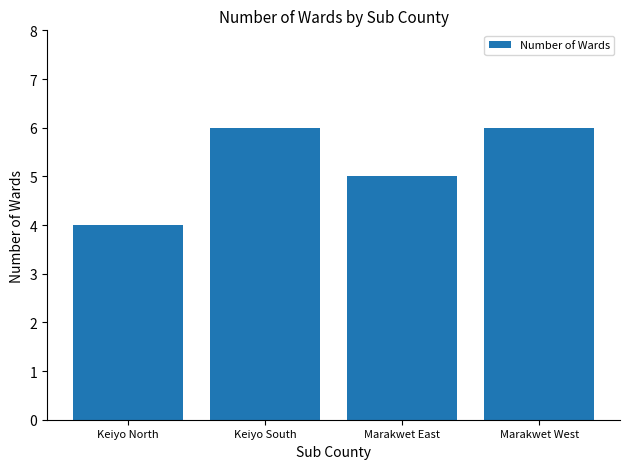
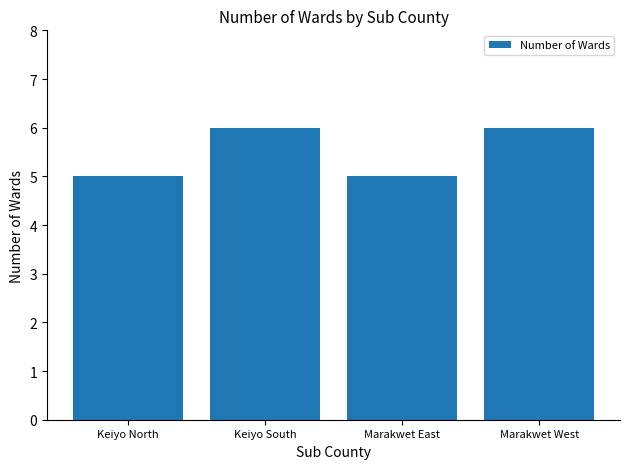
  {
-   "Keiyo North": 4,
+   "Keiyo North": 5,
    "Keiyo South": 6,
    "Marakwet East": 5,
    "Marakwet West": 6
  }
